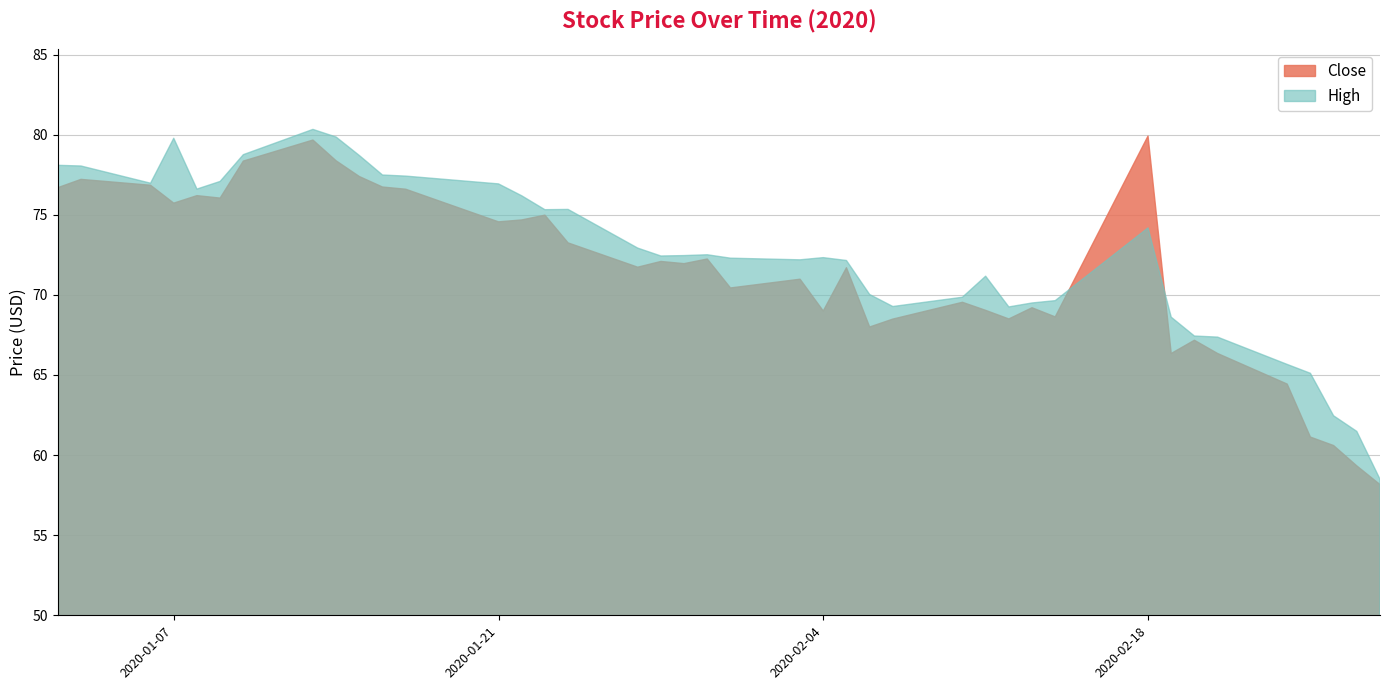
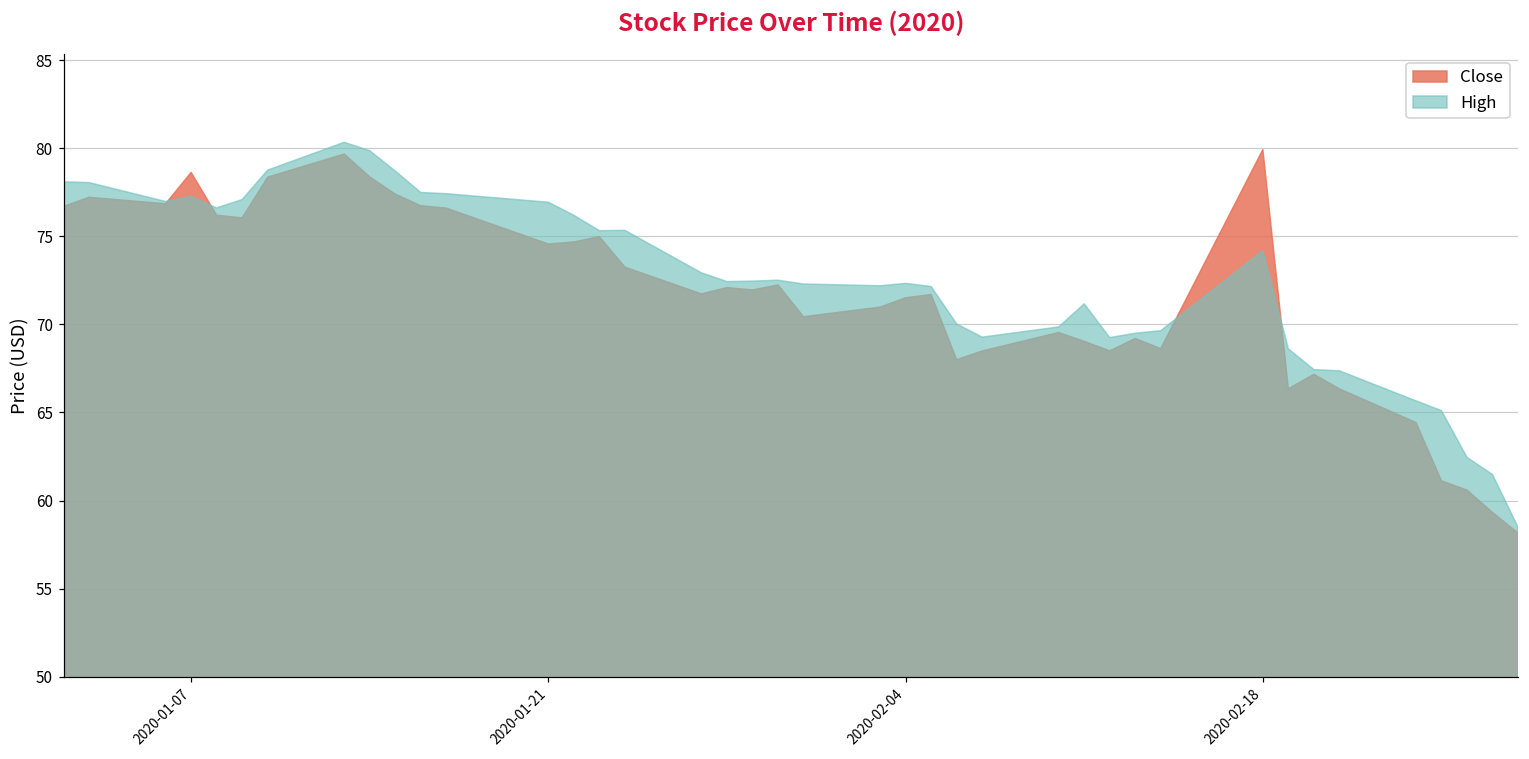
  {
    "Close": {
-     "2020-01-07": 75.7,
+     "2020-01-07": 78.6,
      "2020-01-21": 74.6,
-     "2020-02-04": 69.0,
+     "2020-02-04": 71.5,
      "2020-02-18": 79.9
    },
    "High": {
-     "2020-01-07": 79.8,
+     "2020-01-07": 77.3,
      "2020-01-21": 76.9,
      "2020-02-04": 72.3,
      "2020-02-18": 74.2
    }
  }
